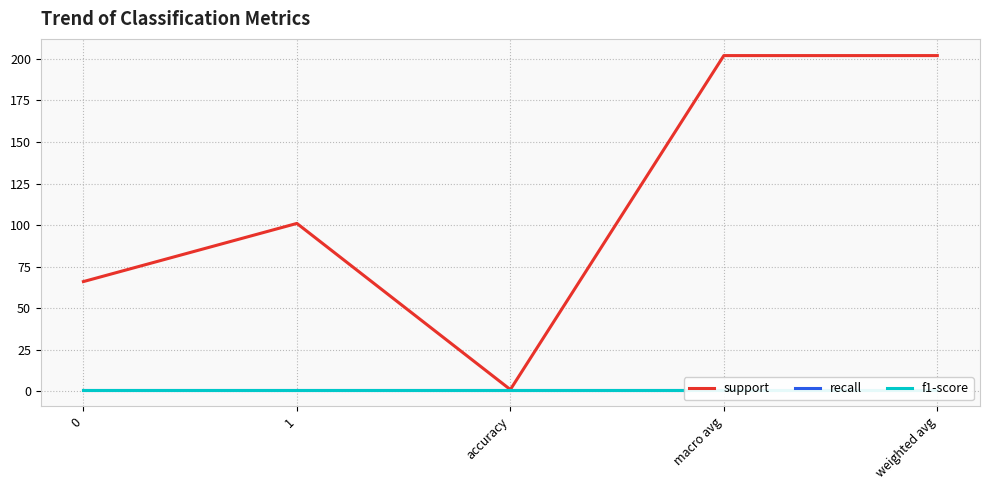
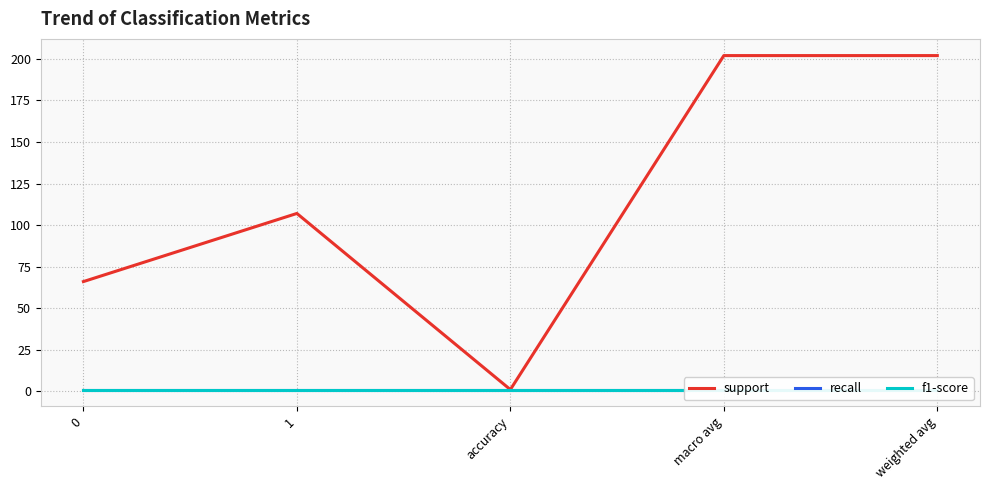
  {
    "support": {
      "0": 66,
-     "1": 101,
+     "1": 107,
      "macro avg": 202,
      "weighted avg": 202
    },
    "f1-score": {
      "0": 1,
      "1": 1
    }
  }
